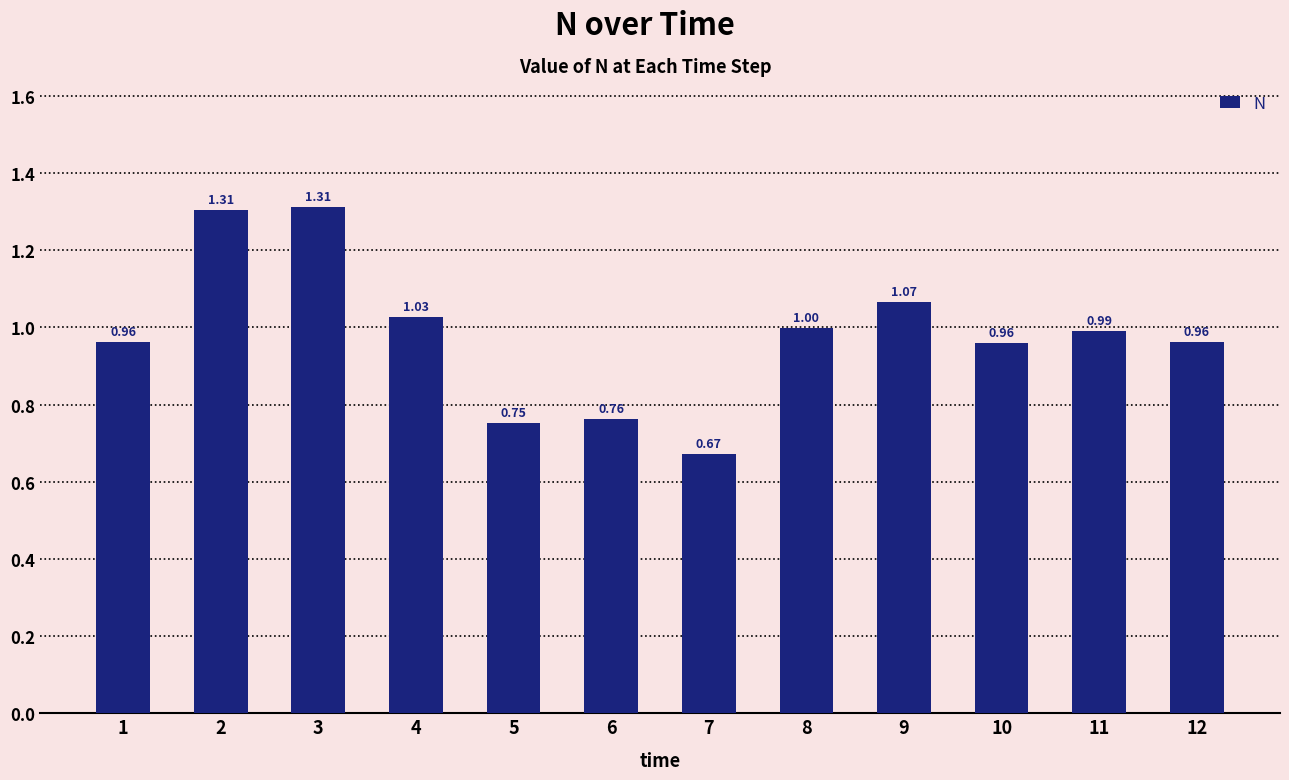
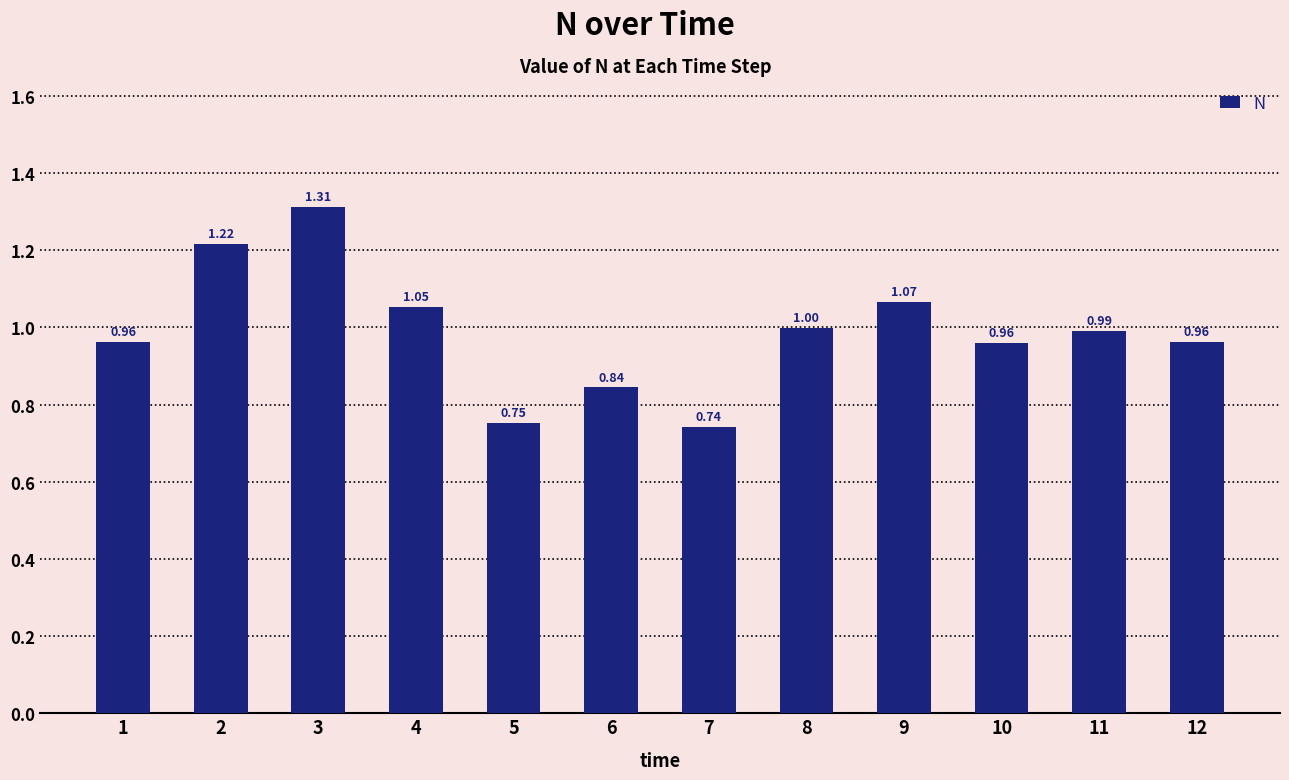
  {
    "1": 0.96,
-   "2": 1.31,
+   "2": 1.22,
    "3": 1.31,
-   "4": 1.03,
+   "4": 1.05,
    "5": 0.75,
-   "6": 0.76,
-   "7": 0.67,
+   "6": 0.84,
+   "7": 0.74,
    "8": 1.00,
    "9": 1.07,
    "10": 0.96,
    "11": 0.99,
    "12": 0.96
  }
